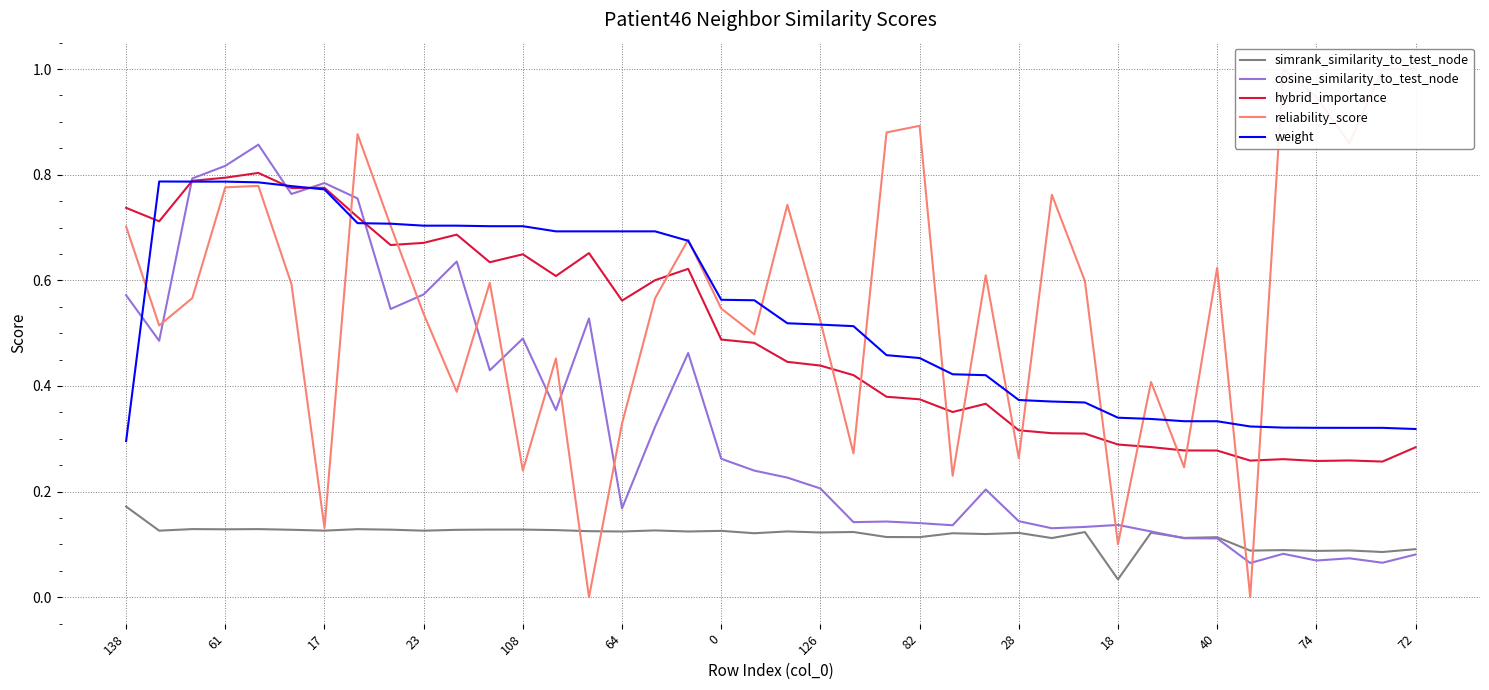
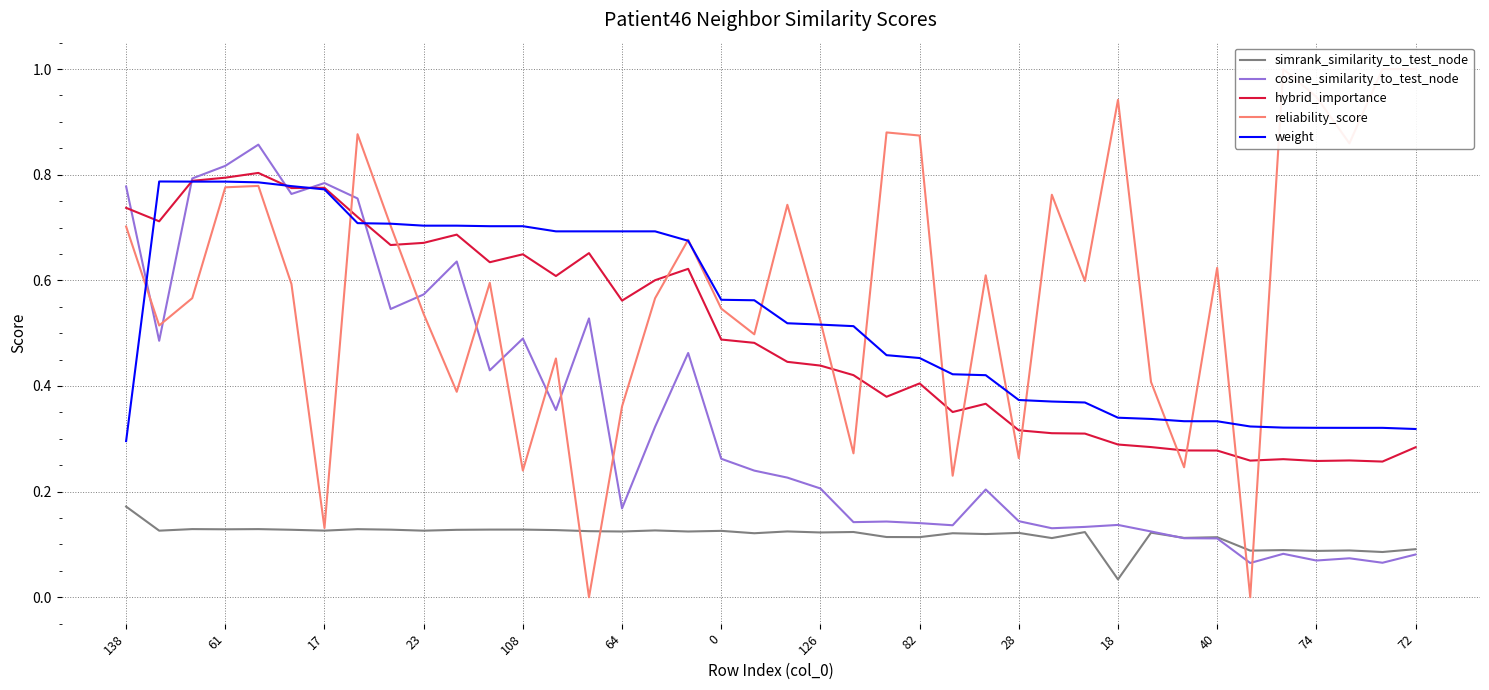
  {
    "simrank_similarity_to_test_node": {
      "138": 0.17,
      "61": 0.13,
      "108": 0.13,
      "64": 0.12,
      "0": 0.13,
      "126": 0.12,
      "82": 0.11,
      "18": 0.03,
      "74": 0.09,
      "72": 0.09
    },
    "cosine_similarity_to_test_node": {
-     "138": 0.57,
+     "138": 0.78,
      "61": 0.82,
      "108": 0.49,
      "64": 0.17,
      "0": 0.26,
      "126": 0.21,
      "82": 0.14,
      "18": 0.14,
      "74": 0.07,
      "72": 0.08
    },
    "hybrid_importance": {
      "138": 0.74,
      "61": 0.79,
      "108": 0.65,
      "64": 0.56,
      "0": 0.49,
      "126": 0.44,
-     "82": 0.37,
+     "82": 0.40,
      "18": 0.29,
      "40": 0.28,
      "74": 0.26,
      "72": 0.28
    },
    "reliability_score": {
      "138": 0.70,
      "61": 0.78,
      "108": 0.24,
-     "64": 0.33,
+     "64": 0.36,
      "0": 0.55,
      "126": 0.52,
-     "82": 0.89,
-     "18": 0.10,
+     "82": 0.87,
+     "18": 0.94,
      "40": 0.62
    },
    "weight": {
      "138": 0.30,
      "61": 0.79,
      "108": 0.70,
      "64": 0.69,
      "0": 0.56,
      "126": 0.52,
      "82": 0.45,
      "18": 0.34,
      "40": 0.33,
      "74": 0.32,
      "72": 0.32
    }
  }
